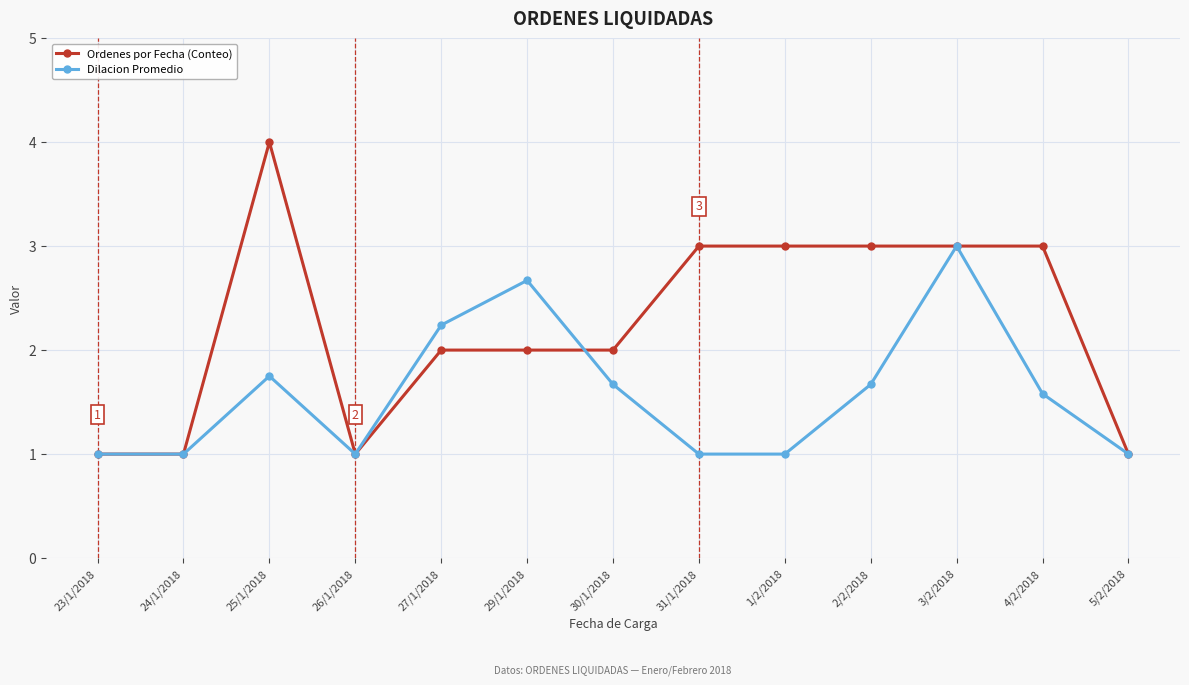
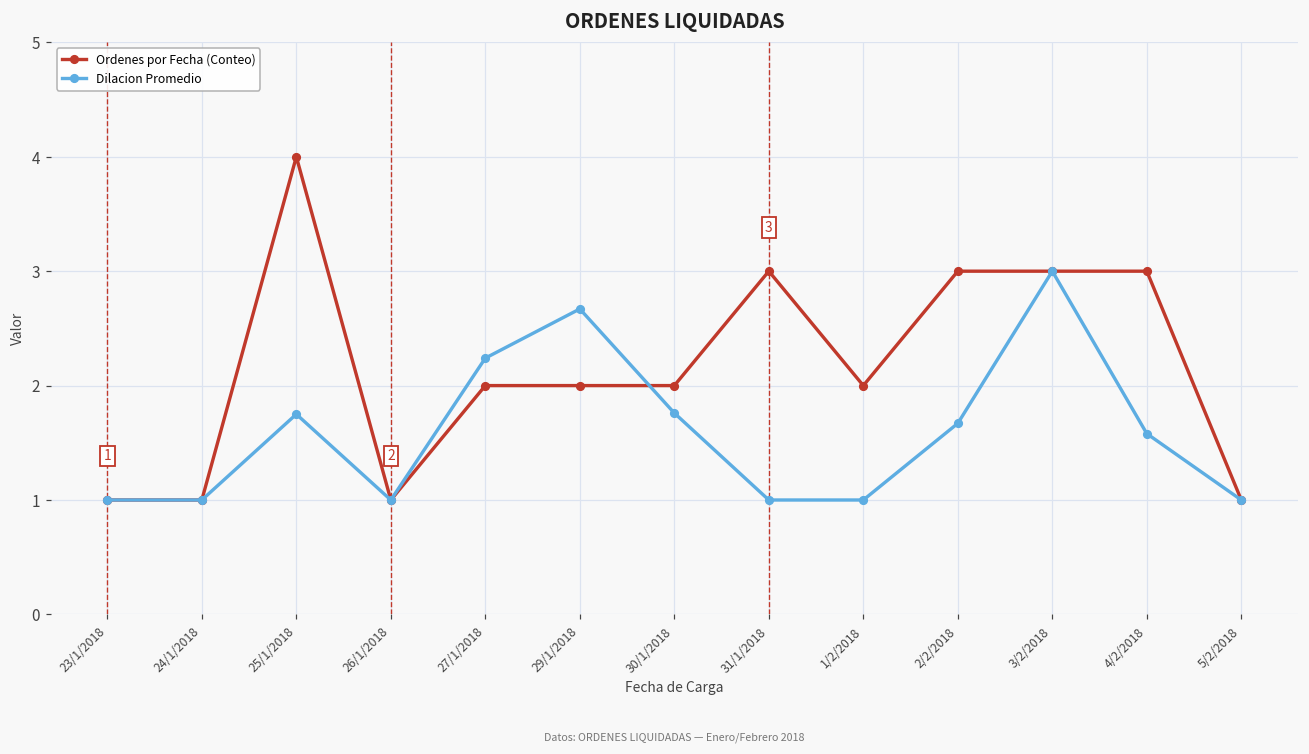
  {
    "Ordenes por Fecha (Conteo)": {
      "25/1/2018": 4,
      "27/1/2018": 2,
      "29/1/2018": 2,
      "30/1/2018": 2,
-     "1/2/2018": 3,
+     "1/2/2018": 2,
      "2/2/2018": 3,
      "4/2/2018": 3
    },
    "Dilacion Promedio": {
      "25/1/2018": 1.75,
      "27/1/2018": 2.24,
      "29/1/2018": 2.67,
-     "30/1/2018": 1.67,
+     "30/1/2018": 1.76,
      "31/1/2018": 1.00,
      "1/2/2018": 1.00,
      "2/2/2018": 1.67,
      "4/2/2018": 1.58
    }
  }
